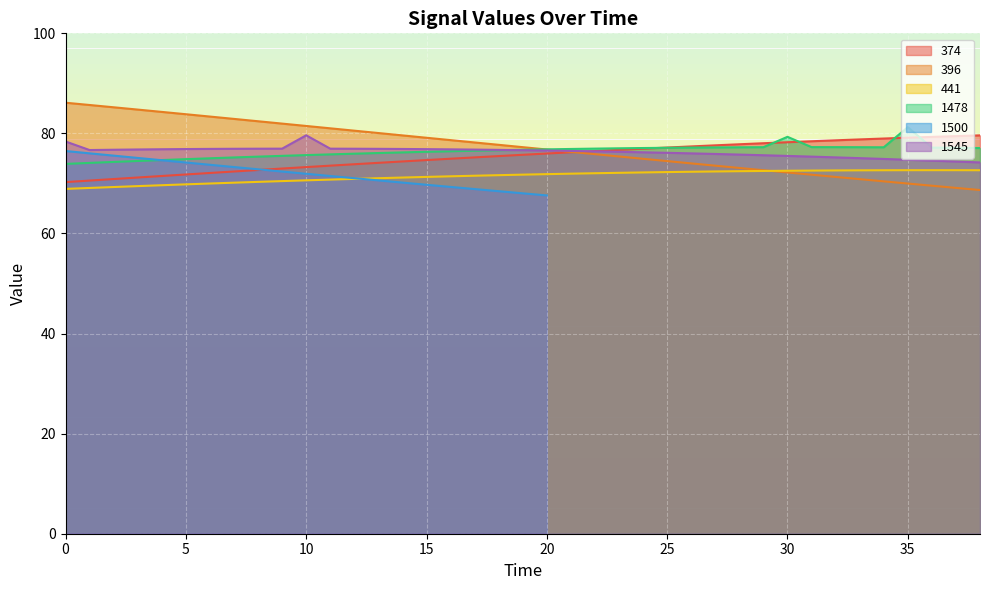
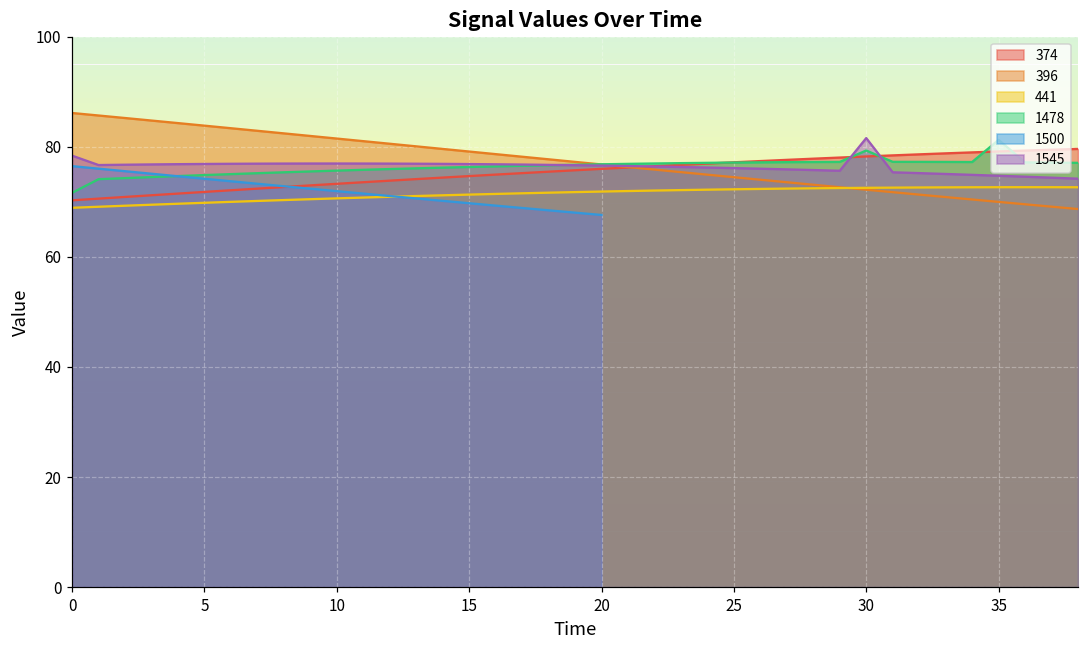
  {
    "1478": {
-     "0": 74,
+     "0": 72,
      "5": 75,
      "10": 76,
      "15": 76,
      "30": 79
    },
    "1500": {
      "0": 76,
      "5": 74,
      "10": 72,
      "15": 70,
      "20": 68
    },
    "1545": {
      "0": 78,
      "5": 77,
-     "10": 80,
+     "10": 77,
      "15": 77,
      "25": 76,
-     "30": 76,
+     "30": 82,
      "35": 75
    }
  }
